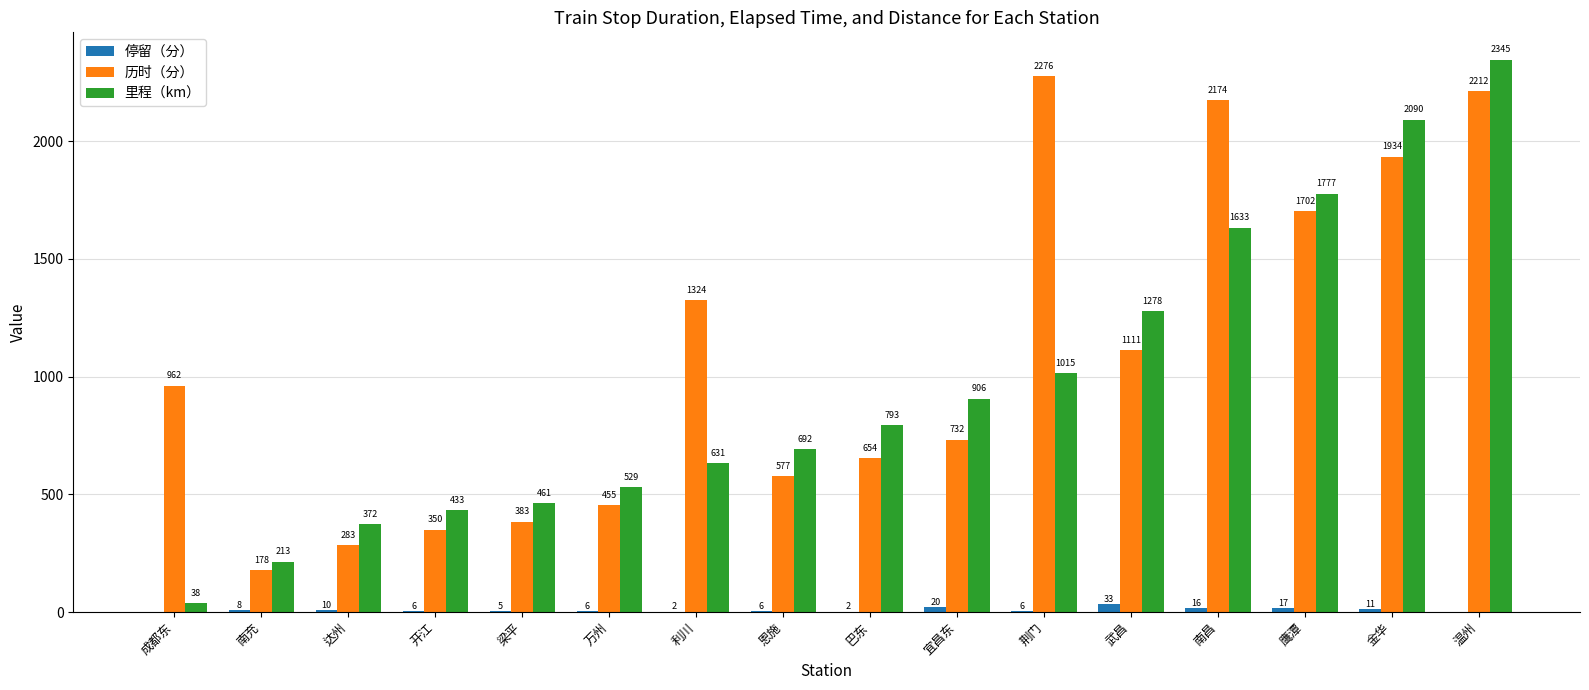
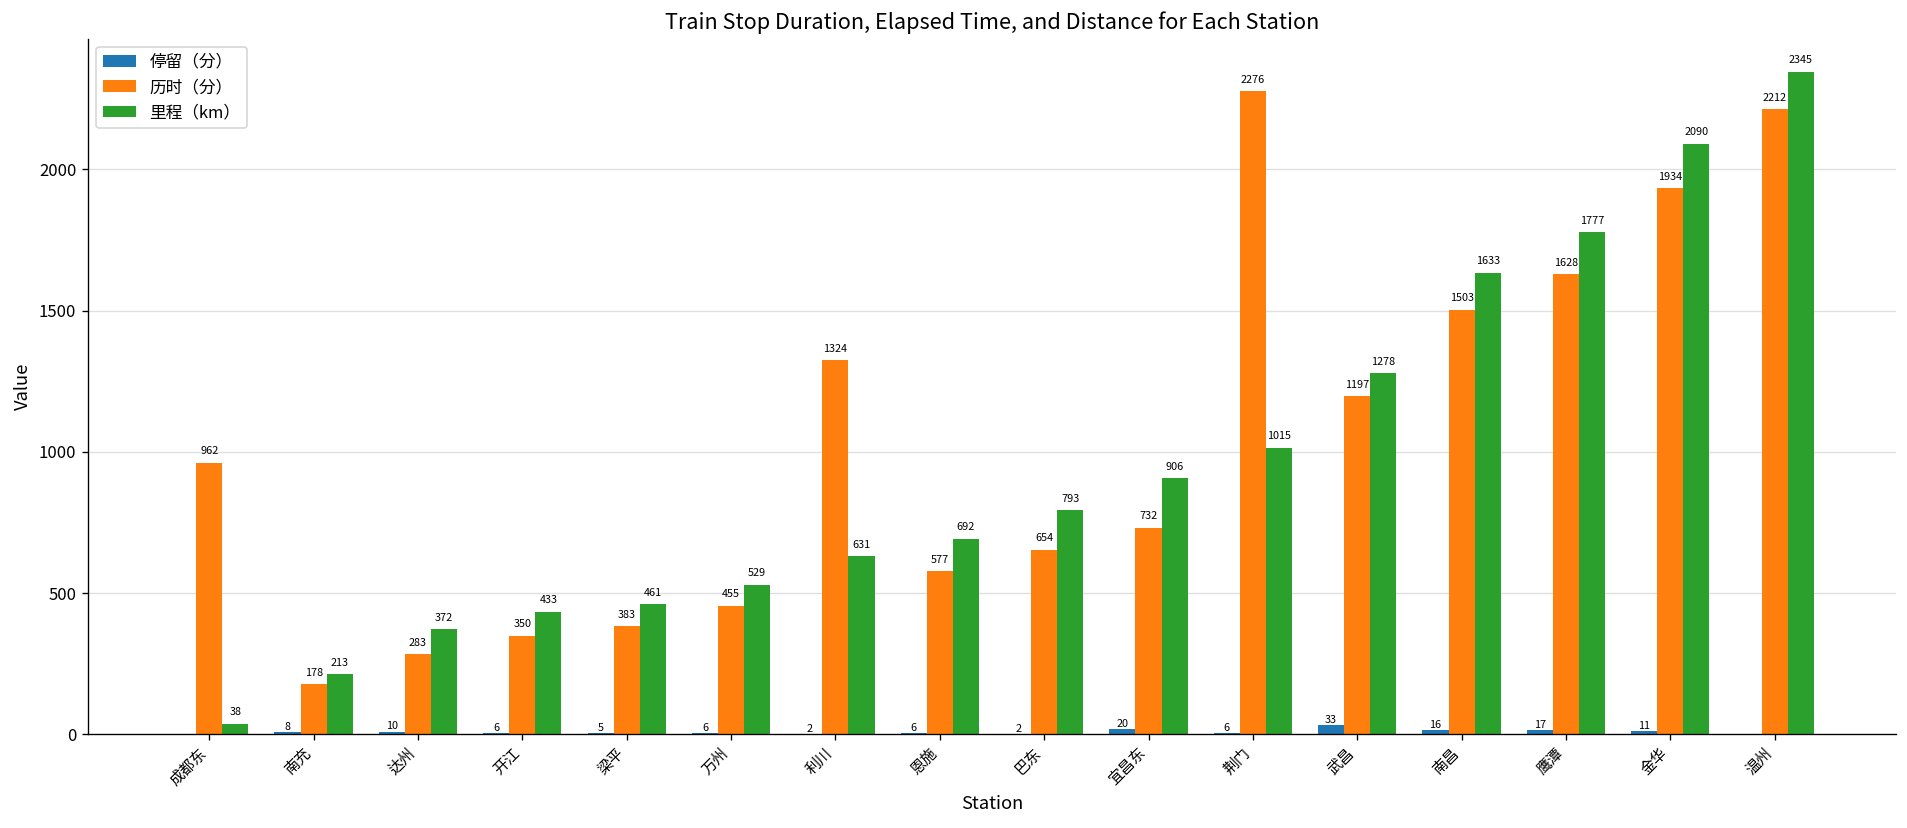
  {
    "停留（分）": {
      "南充": 8,
      "达州": 10,
      "开江": 6,
      "梁平": 5,
      "万州": 6,
      "利川": 2,
      "恩施": 6,
      "巴东": 2,
      "宜昌东": 20,
      "荆门": 6,
      "武昌": 33,
      "南昌": 16,
      "鹰潭": 17,
      "金华": 11
    },
    "历时（分）": {
      "成都东": 962,
      "南充": 178,
      "达州": 283,
      "开江": 350,
      "梁平": 383,
      "万州": 455,
      "利川": 1324,
      "恩施": 577,
      "巴东": 654,
      "宜昌东": 732,
      "荆门": 2276,
-     "武昌": 1111,
-     "南昌": 2174,
-     "鹰潭": 1702,
+     "武昌": 1197,
+     "南昌": 1503,
+     "鹰潭": 1628,
      "金华": 1934,
      "温州": 2212
    },
    "里程（km）": {
      "成都东": 38,
      "南充": 213,
      "达州": 372,
      "开江": 433,
      "梁平": 461,
      "万州": 529,
      "利川": 631,
      "恩施": 692,
      "巴东": 793,
      "宜昌东": 906,
      "荆门": 1015,
      "武昌": 1278,
      "南昌": 1633,
      "鹰潭": 1777,
      "金华": 2090,
      "温州": 2345
    }
  }
